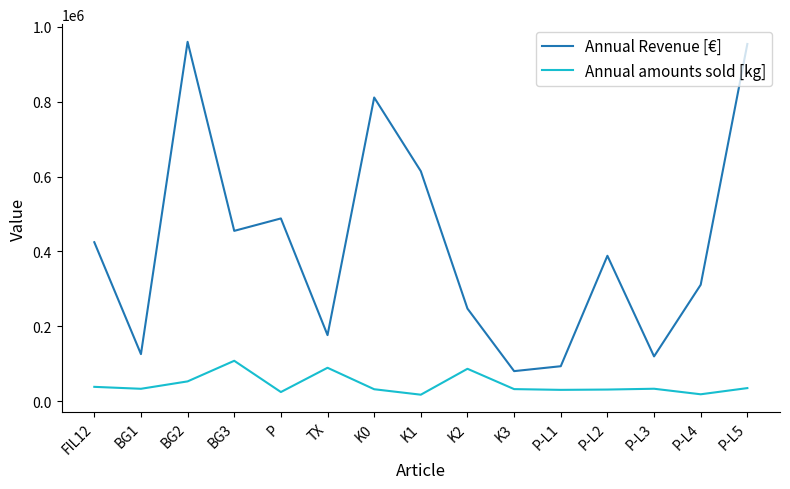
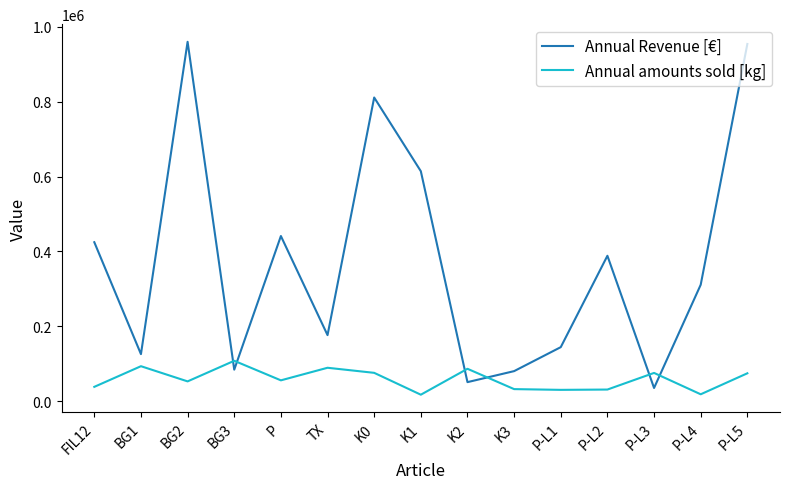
  {
    "Annual Revenue [€]": {
      "FIL12": 420000,
      "BG1": 130000,
      "BG2": 960000,
-     "BG3": 460000,
-     "P": 490000,
+     "BG3": 80000,
+     "P": 440000,
      "TX": 180000,
      "K0": 810000,
      "K1": 610000,
-     "K2": 250000,
+     "K2": 50000,
      "K3": 80000,
-     "P-L1": 90000,
+     "P-L1": 140000,
      "P-L2": 390000,
-     "P-L3": 120000,
+     "P-L3": 40000,
      "P-L4": 310000
    },
    "Annual amounts sold [kg]": {
      "FIL12": 40000,
-     "BG1": 30000,
+     "BG1": 90000,
      "BG2": 50000,
      "BG3": 110000,
-     "P": 20000,
+     "P": 60000,
      "TX": 90000,
-     "K0": 30000,
+     "K0": 80000,
      "K1": 20000,
      "K2": 90000,
      "K3": 30000,
      "P-L1": 30000,
      "P-L2": 30000,
-     "P-L3": 30000,
+     "P-L3": 80000,
      "P-L4": 20000,
-     "P-L5": 40000
+     "P-L5": 70000
    }
  }
